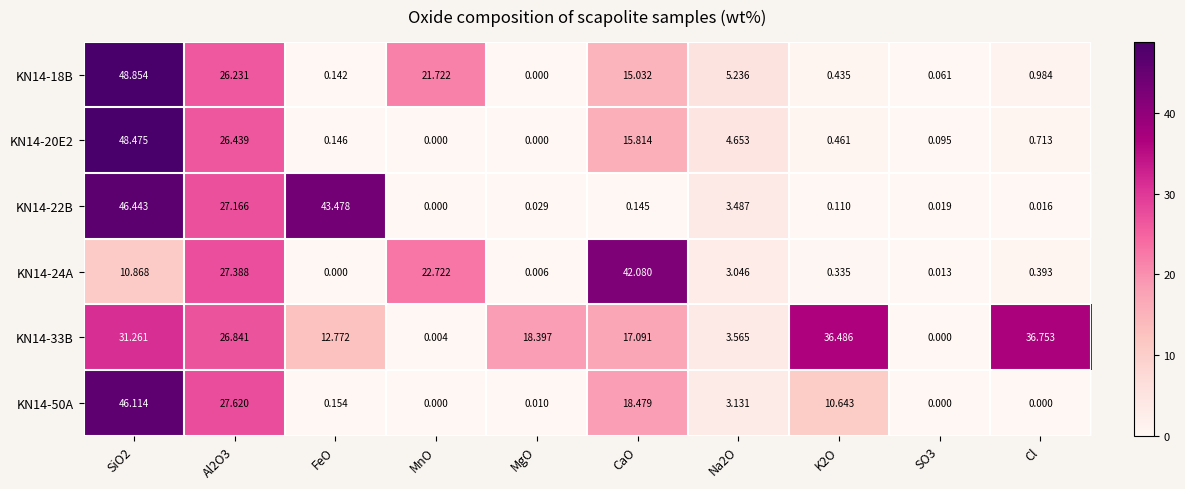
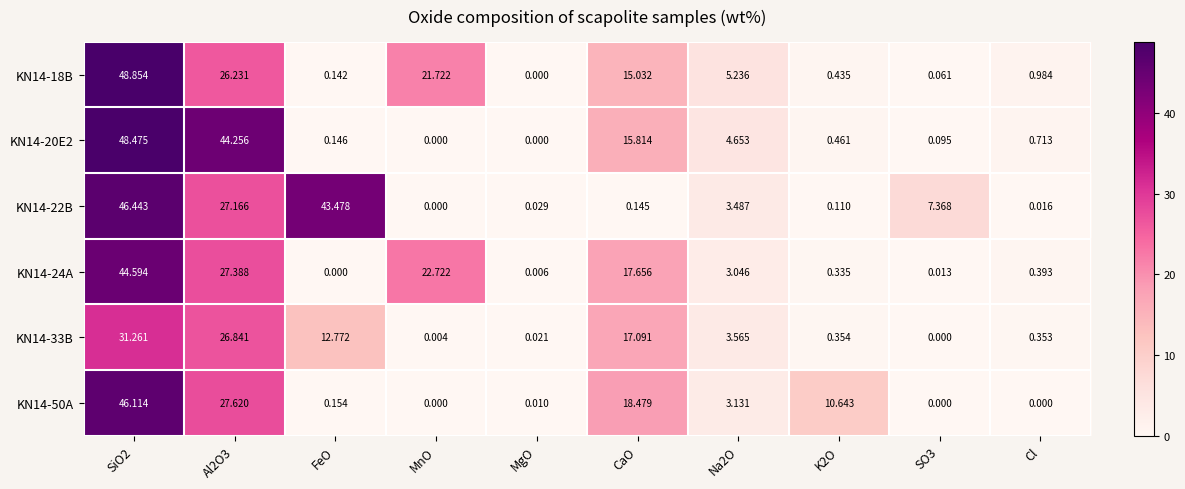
  {
    "KN14-18B": {
      "SiO2": 48.854,
      "Al2O3": 26.231,
      "FeO": 0.142,
      "MnO": 21.722,
      "MgO": 0.000,
      "CaO": 15.032,
      "Na2O": 5.236,
      "K2O": 0.435,
      "SO3": 0.061,
      "Cl": 0.984
    },
    "KN14-20E2": {
      "SiO2": 48.475,
-     "Al2O3": 26.439,
+     "Al2O3": 44.256,
      "FeO": 0.146,
      "MnO": 0.000,
      "MgO": 0.000,
      "CaO": 15.814,
      "Na2O": 4.653,
      "K2O": 0.461,
      "SO3": 0.095,
      "Cl": 0.713
    },
    "KN14-22B": {
      "SiO2": 46.443,
      "Al2O3": 27.166,
      "FeO": 43.478,
      "MnO": 0.000,
      "MgO": 0.029,
      "CaO": 0.145,
      "Na2O": 3.487,
      "K2O": 0.110,
-     "SO3": 0.019,
+     "SO3": 7.368,
      "Cl": 0.016
    },
    "KN14-24A": {
-     "SiO2": 10.868,
+     "SiO2": 44.594,
      "Al2O3": 27.388,
      "FeO": 0.000,
      "MnO": 22.722,
      "MgO": 0.006,
-     "CaO": 42.080,
+     "CaO": 17.656,
      "Na2O": 3.046,
      "K2O": 0.335,
      "SO3": 0.013,
      "Cl": 0.393
    },
    "KN14-33B": {
      "SiO2": 31.261,
      "Al2O3": 26.841,
      "FeO": 12.772,
      "MnO": 0.004,
-     "MgO": 18.397,
+     "MgO": 0.021,
      "CaO": 17.091,
      "Na2O": 3.565,
-     "K2O": 36.486,
+     "K2O": 0.354,
      "SO3": 0.000,
-     "Cl": 36.753
+     "Cl": 0.353
    },
    "KN14-50A": {
      "SiO2": 46.114,
      "Al2O3": 27.620,
      "FeO": 0.154,
      "MnO": 0.000,
      "MgO": 0.010,
      "CaO": 18.479,
      "Na2O": 3.131,
      "K2O": 10.643,
      "SO3": 0.000,
      "Cl": 0.000
    }
  }
